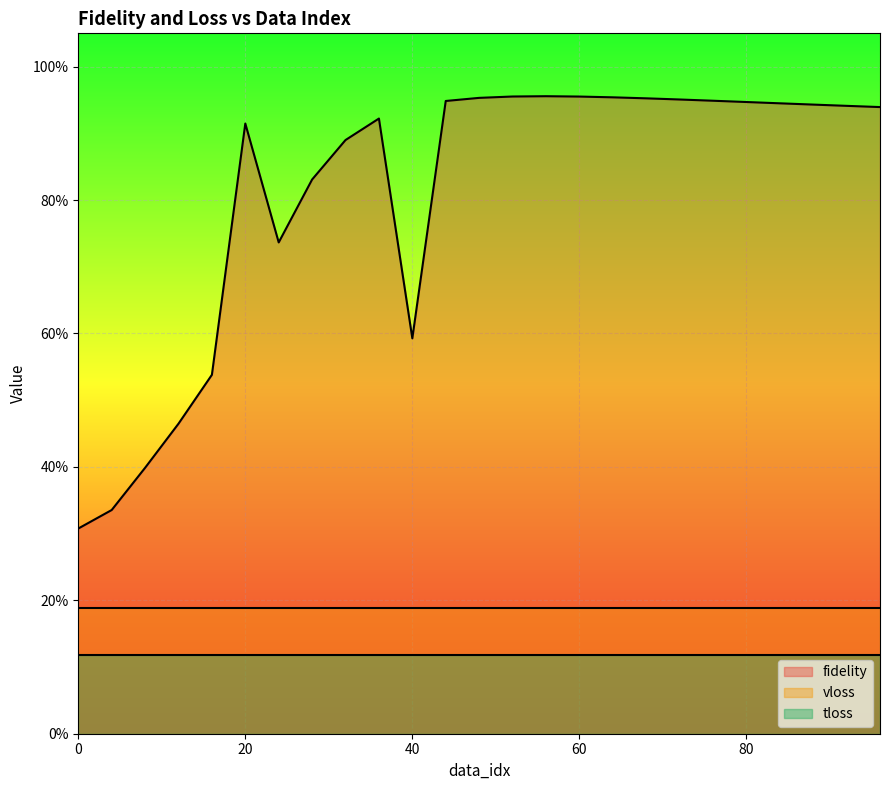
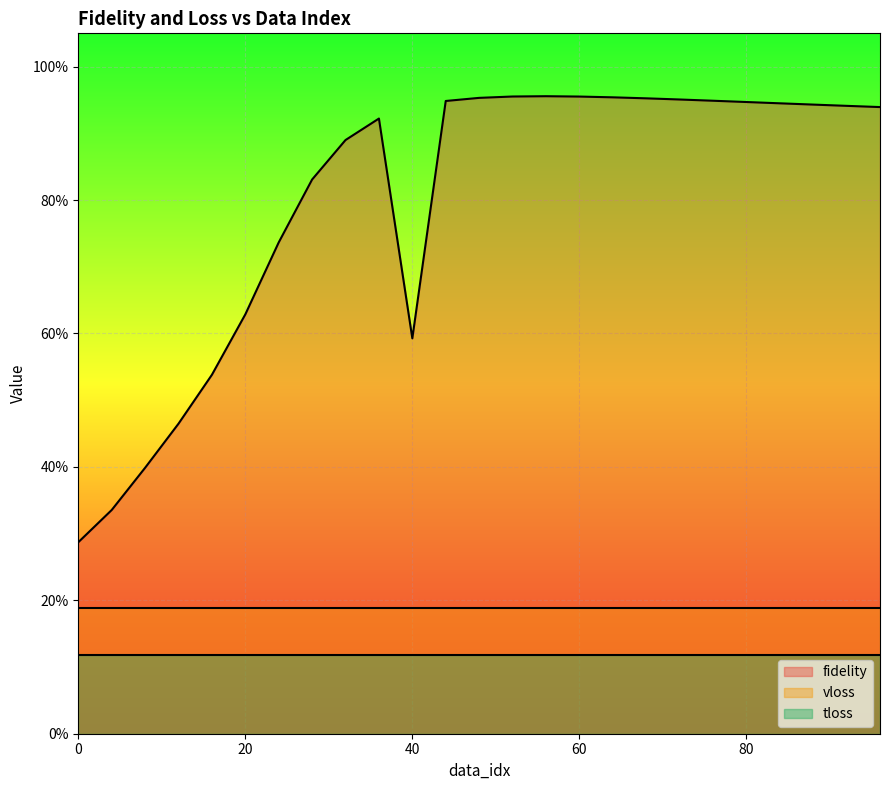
  {
    "fidelity": {
-     "0": "31%",
-     "20": "91%",
+     "0": "29%",
+     "20": "63%",
      "40": "59%",
      "60": "96%",
      "80": "95%"
    },
    "vloss": {
      "0": "19%",
      "20": "19%",
      "40": "19%",
      "60": "19%",
      "80": "19%"
    },
    "tloss": {
      "0": "12%",
      "20": "12%",
      "40": "12%",
      "60": "12%",
      "80": "12%"
    }
  }
